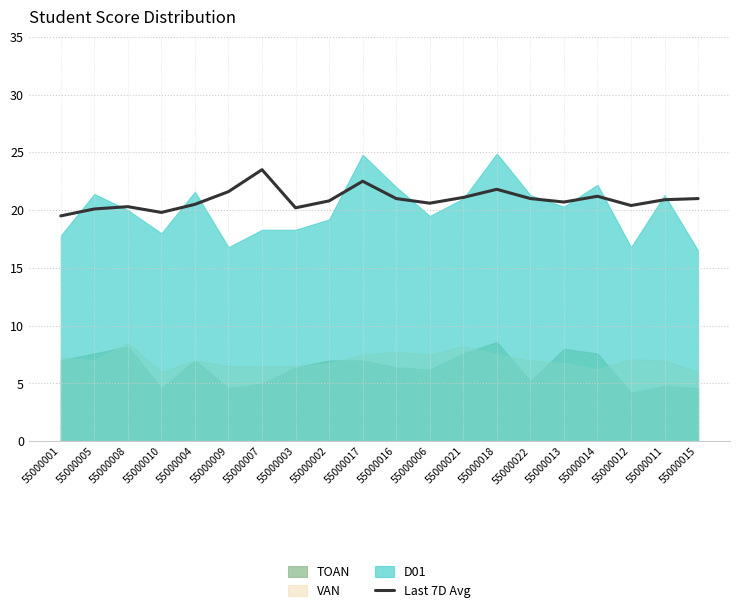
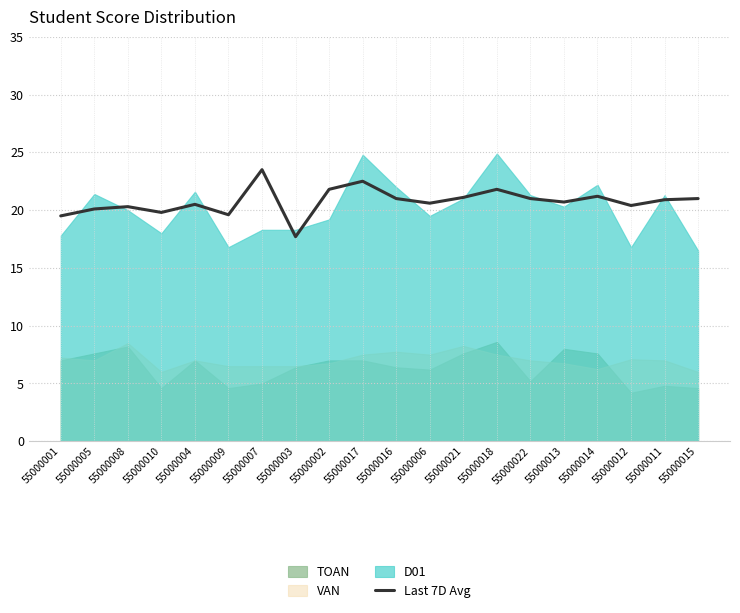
  {
    "Last 7D Avg": {
      "55000001": 19.5,
      "55000005": 20.1,
      "55000008": 20.3,
      "55000010": 19.8,
      "55000004": 20.5,
-     "55000009": 21.6,
+     "55000009": 19.6,
      "55000007": 23.5,
-     "55000003": 20.2,
-     "55000002": 20.8,
+     "55000003": 17.7,
+     "55000002": 21.8,
      "55000017": 22.5,
      "55000016": 21.0,
      "55000006": 20.6,
      "55000018": 21.8,
      "55000022": 21.0,
      "55000013": 20.7,
      "55000014": 21.2,
      "55000012": 20.4,
      "55000011": 20.9,
      "55000015": 21.0
    },
    "TOAN": {
      "55000001": 7.0,
      "55000005": 7.6,
      "55000008": 8.2,
      "55000010": 4.6,
      "55000009": 4.6,
      "55000007": 5.0,
      "55000002": 7.0,
      "55000017": 7.0,
      "55000016": 6.4,
      "55000006": 6.2,
      "55000021": 7.6,
      "55000018": 8.6,
      "55000022": 5.2,
      "55000013": 8.0,
      "55000014": 7.6,
      "55000012": 4.2,
      "55000011": 4.8,
      "55000015": 4.6
    },
    "VAN": {
      "55000001": 7.3,
      "55000005": 7.0,
      "55000008": 8.5,
      "55000010": 6.0,
      "55000009": 6.5,
      "55000007": 6.5,
      "55000002": 6.8,
      "55000017": 7.5,
      "55000016": 7.8,
      "55000006": 7.5,
      "55000021": 8.3,
      "55000018": 7.5,
      "55000022": 7.0,
      "55000013": 6.8,
      "55000014": 6.3,
      "55000012": 7.1,
      "55000011": 7.0,
      "55000015": 6.0
    },
    "D01": {
      "55000001": 17.8,
      "55000005": 21.4,
      "55000008": 20.0,
      "55000010": 18.0,
      "55000004": 21.6,
      "55000009": 16.8,
      "55000007": 18.3,
      "55000003": 18.3,
      "55000002": 19.2,
      "55000017": 24.8,
      "55000016": 22.0,
      "55000006": 19.5,
      "55000018": 24.9,
      "55000022": 21.3,
      "55000013": 20.3,
      "55000014": 22.2,
      "55000012": 16.8,
      "55000011": 21.3,
      "55000015": 16.5
    }
  }
